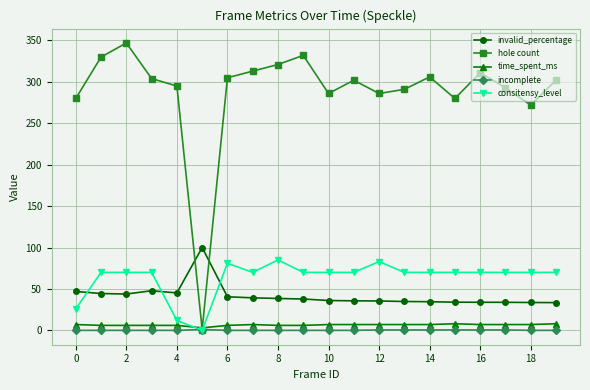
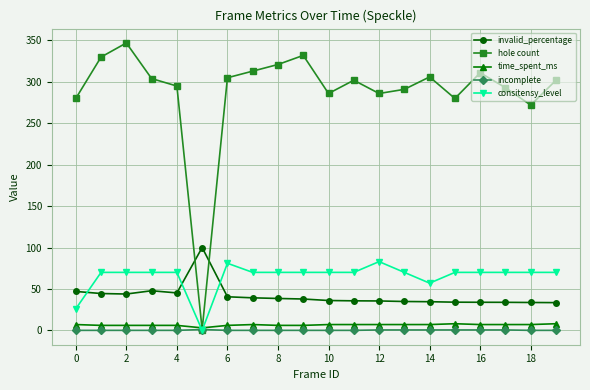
  {
    "consitensy_level": {
      "0": 30,
      "2": 70,
-     "4": 10,
+     "4": 70,
      "6": 80,
-     "8": 90,
+     "8": 70,
      "10": 70,
      "12": 80,
-     "14": 70,
+     "14": 60,
      "16": 70,
      "18": 70
    }
  }
